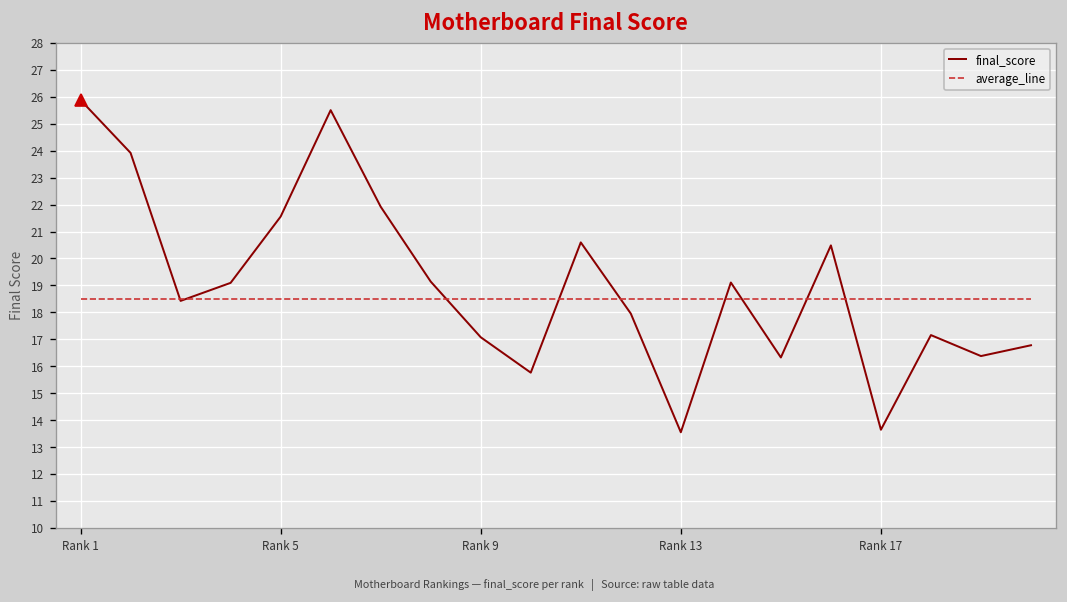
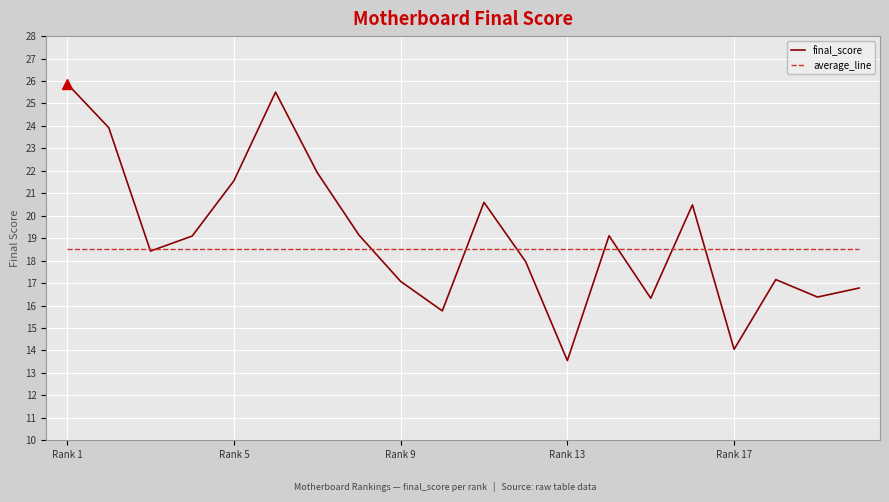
  {
    "final_score": {
      "Rank 5": 21.6,
      "Rank 9": 17.1,
      "Rank 13": 13.6,
-     "Rank 17": 13.6
+     "Rank 17": 14.1
    },
    "average_line": {
      "Rank 1": 18.5,
      "Rank 5": 18.5,
      "Rank 9": 18.5,
      "Rank 13": 18.5,
      "Rank 17": 18.5
    }
  }
